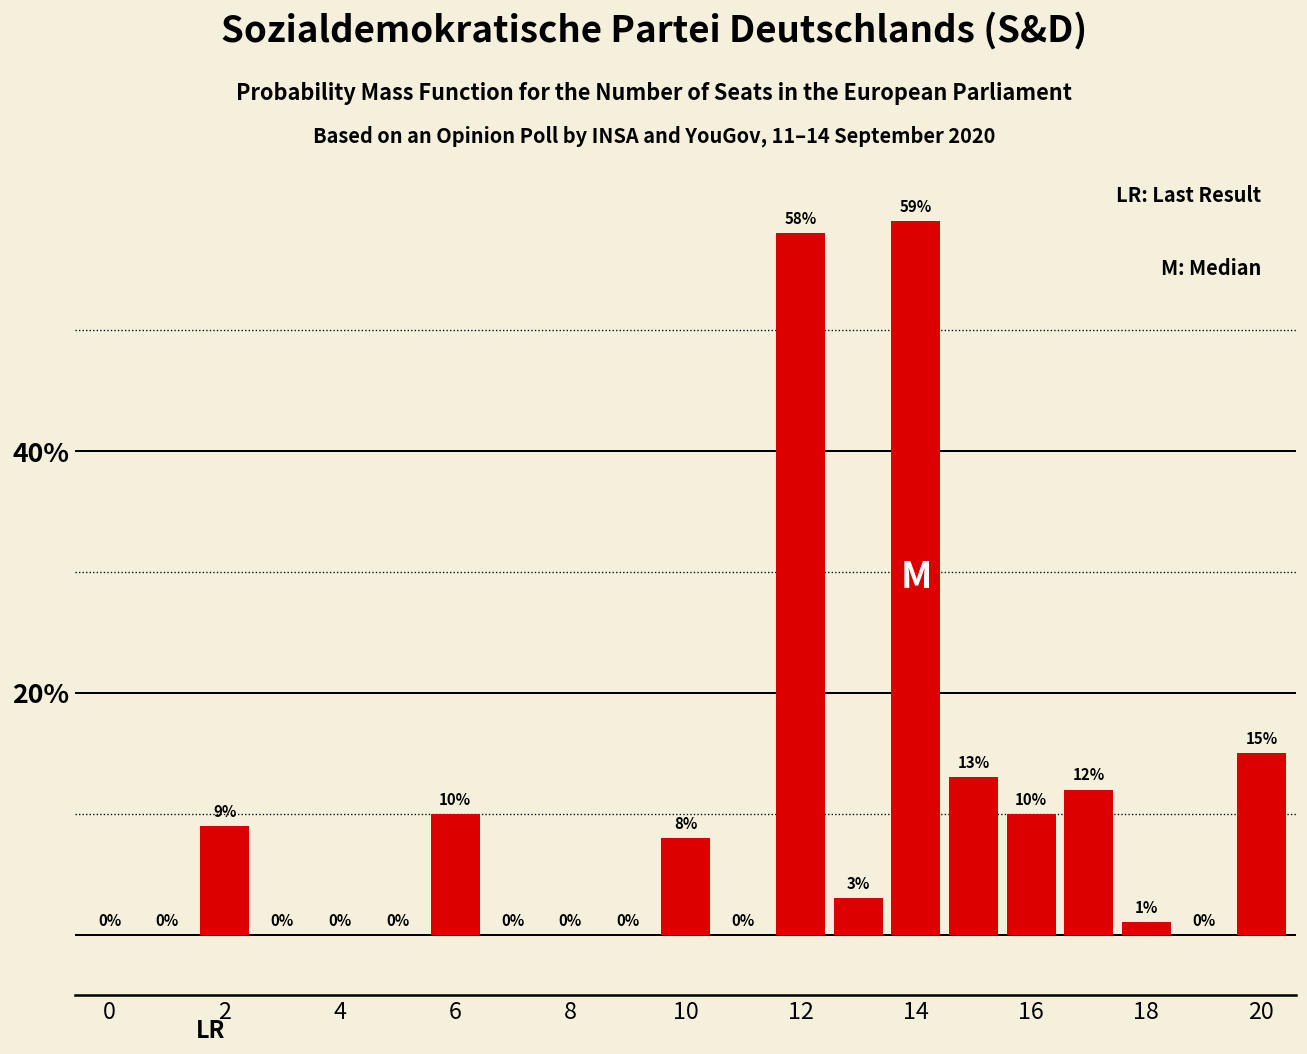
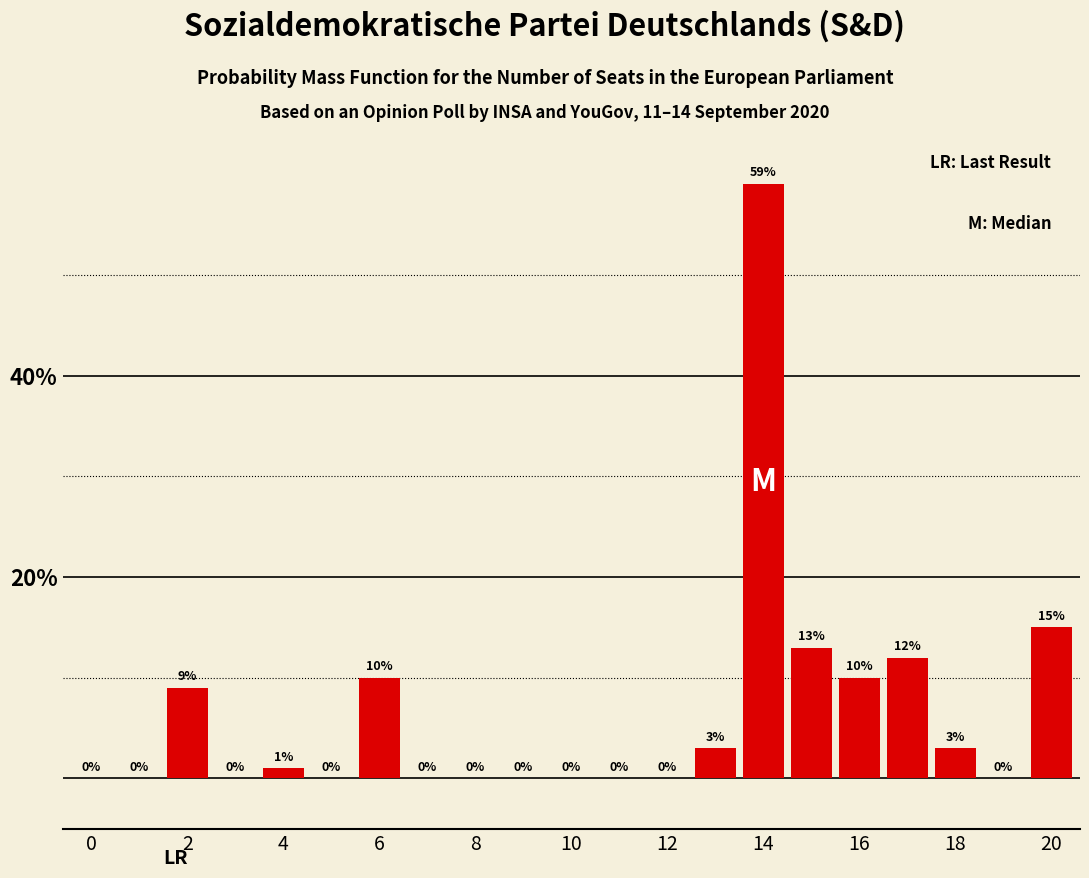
  {
    "0": "0%",
    "2": "9%",
-   "4": "0%",
+   "4": "1%",
    "6": "10%",
    "8": "0%",
-   "10": "8%",
-   "12": "58%",
+   "10": "0%",
+   "12": "0%",
    "14": "59%",
    "16": "10%",
-   "18": "1%",
+   "18": "3%",
    "20": "15%"
  }
